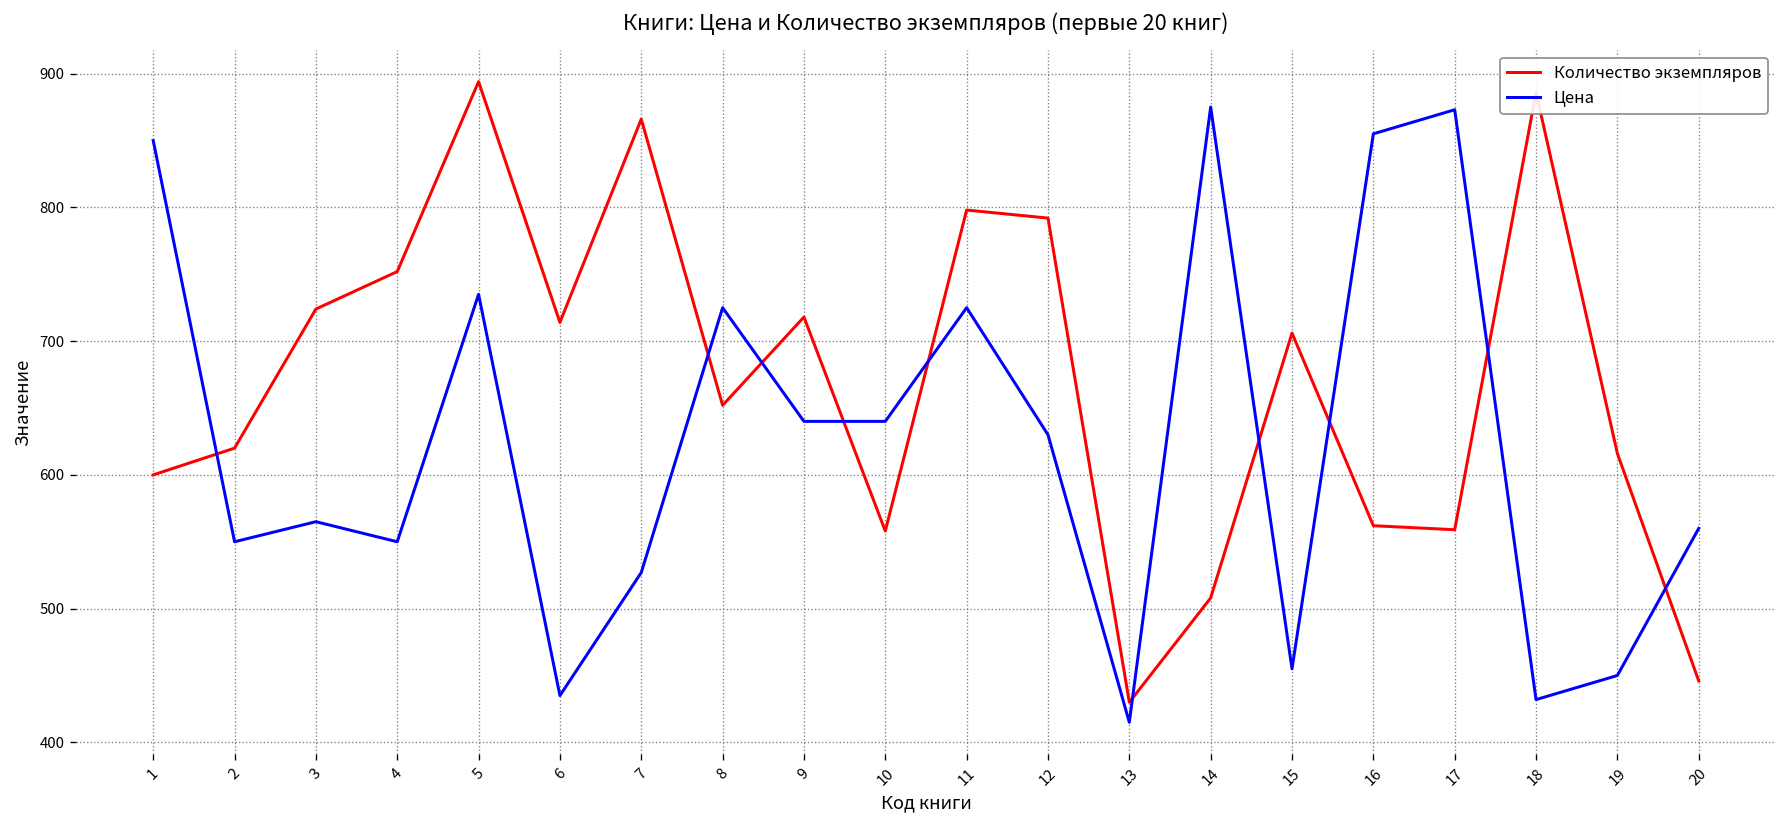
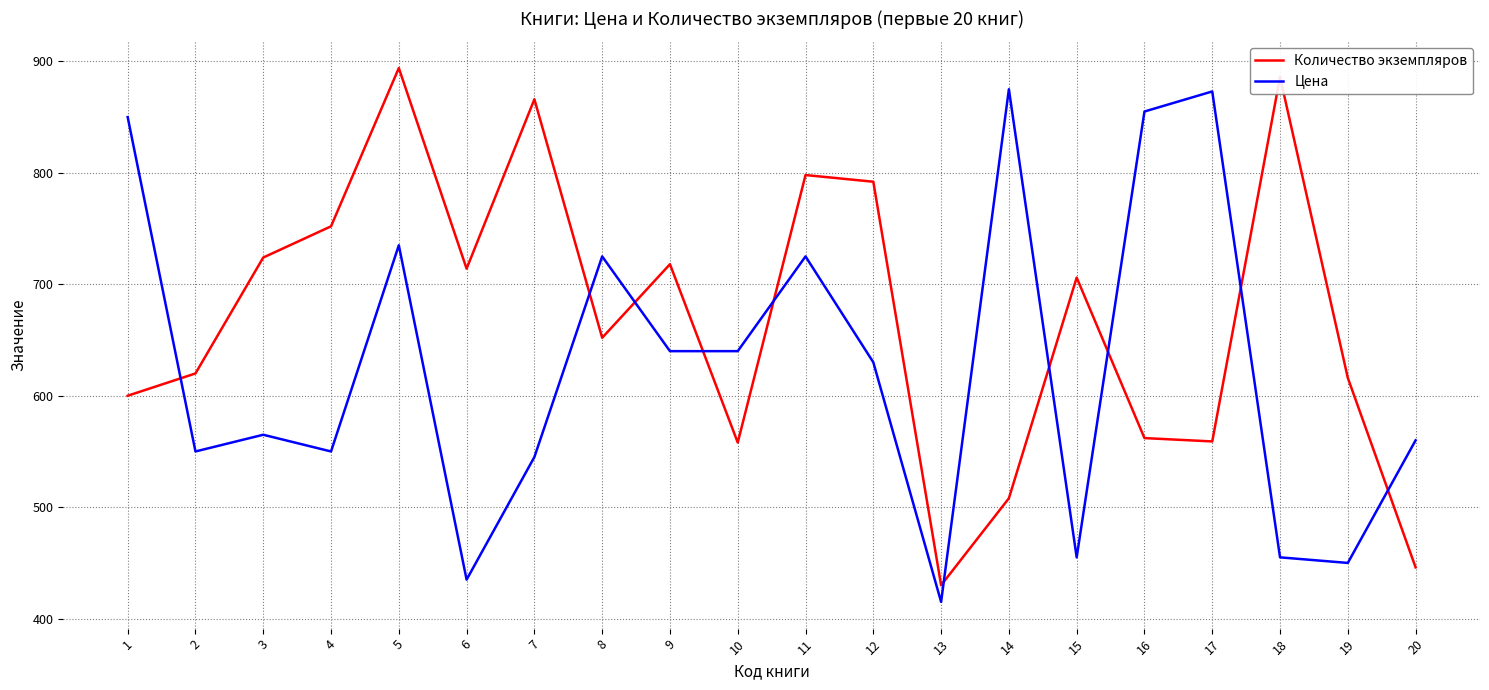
  {
    "Количество экземпляров": {
      "1": 600,
      "2": 620,
      "3": 724,
      "4": 752,
      "5": 894,
      "6": 714,
      "7": 866,
      "8": 652,
      "9": 718,
      "10": 558,
      "11": 798,
      "12": 792,
      "13": 430,
      "14": 508,
      "15": 706,
      "16": 562,
      "17": 559,
      "19": 616,
      "20": 446
    },
    "Цена": {
      "1": 850,
      "2": 550,
      "3": 565,
      "4": 550,
      "5": 735,
      "6": 435,
-     "7": 527,
+     "7": 545,
      "8": 725,
      "9": 640,
      "10": 640,
      "11": 725,
      "12": 630,
      "13": 415,
      "14": 875,
      "15": 455,
      "16": 855,
      "17": 873,
-     "18": 432,
+     "18": 455,
      "19": 450,
      "20": 560
    }
  }
